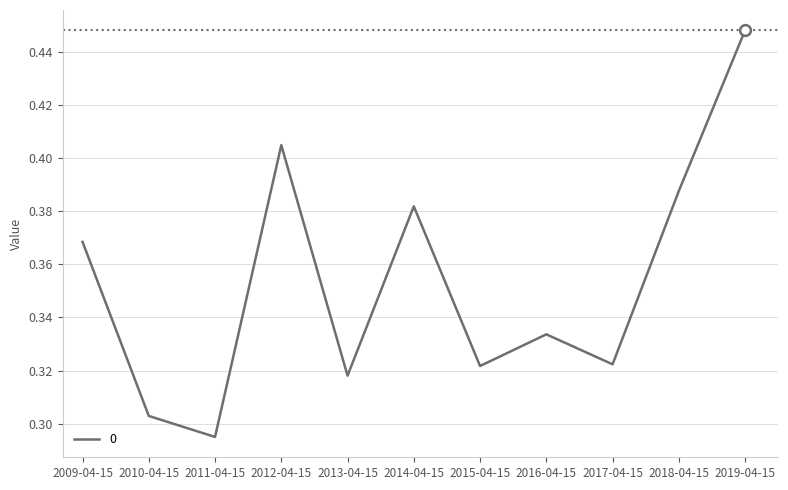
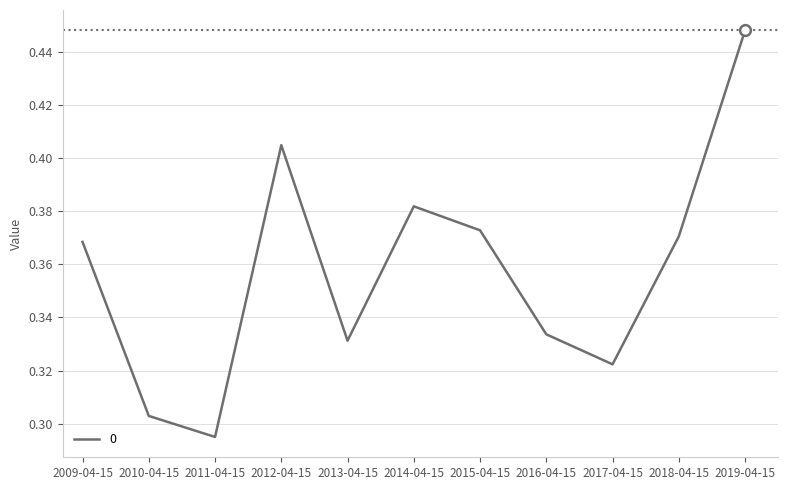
  {
    "0": {
      "2009-04-15": 0.368,
      "2010-04-15": 0.303,
      "2011-04-15": 0.295,
      "2012-04-15": 0.405,
-     "2013-04-15": 0.318,
+     "2013-04-15": 0.331,
      "2014-04-15": 0.382,
-     "2015-04-15": 0.322,
+     "2015-04-15": 0.373,
      "2016-04-15": 0.334,
      "2017-04-15": 0.322,
-     "2018-04-15": 0.388
+     "2018-04-15": 0.371
    }
  }
